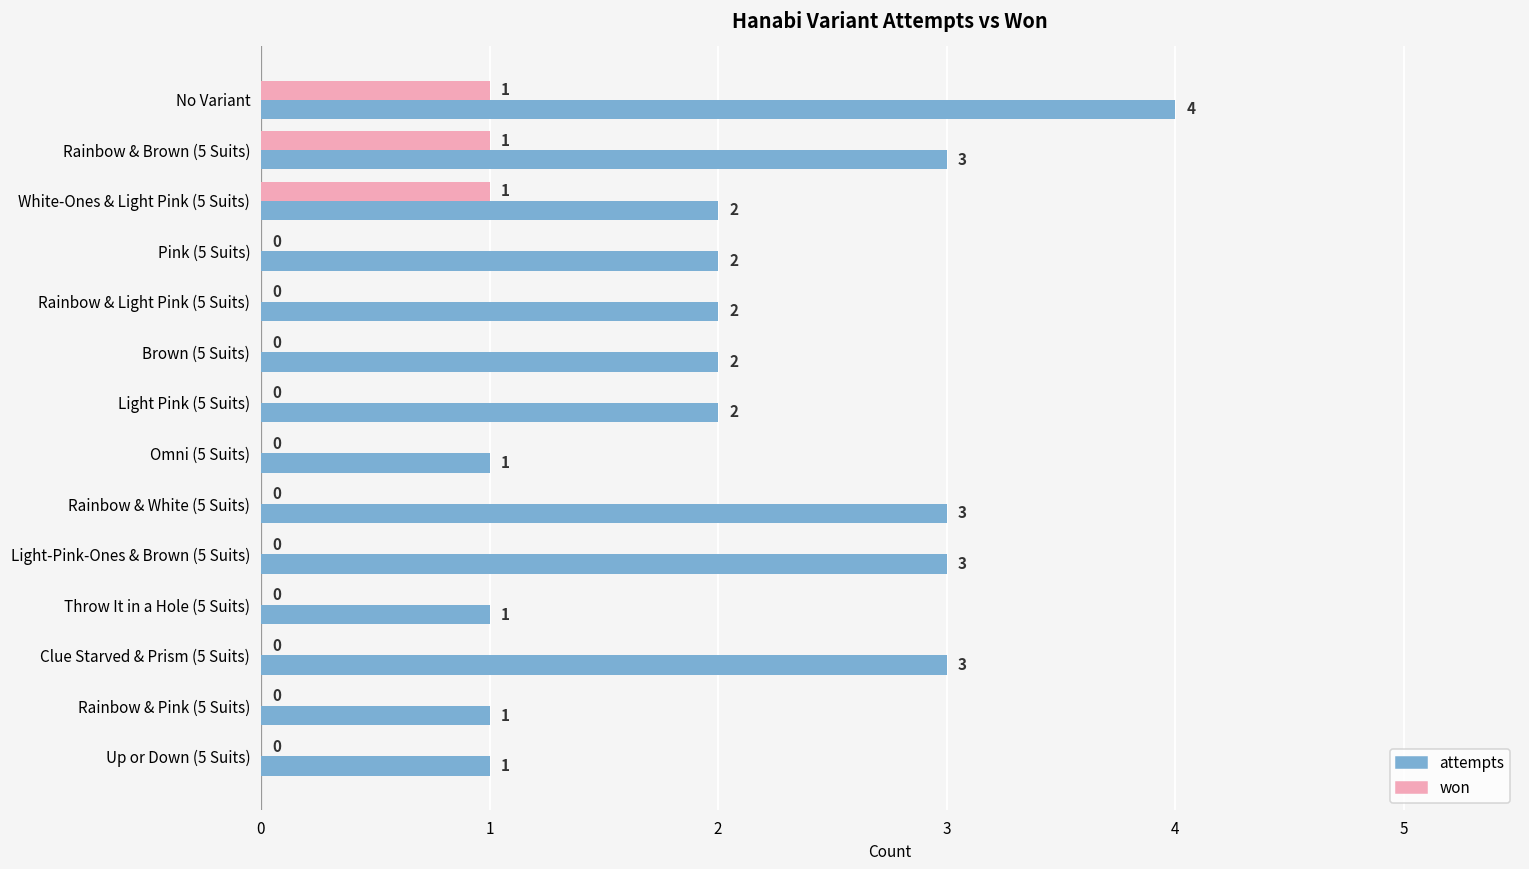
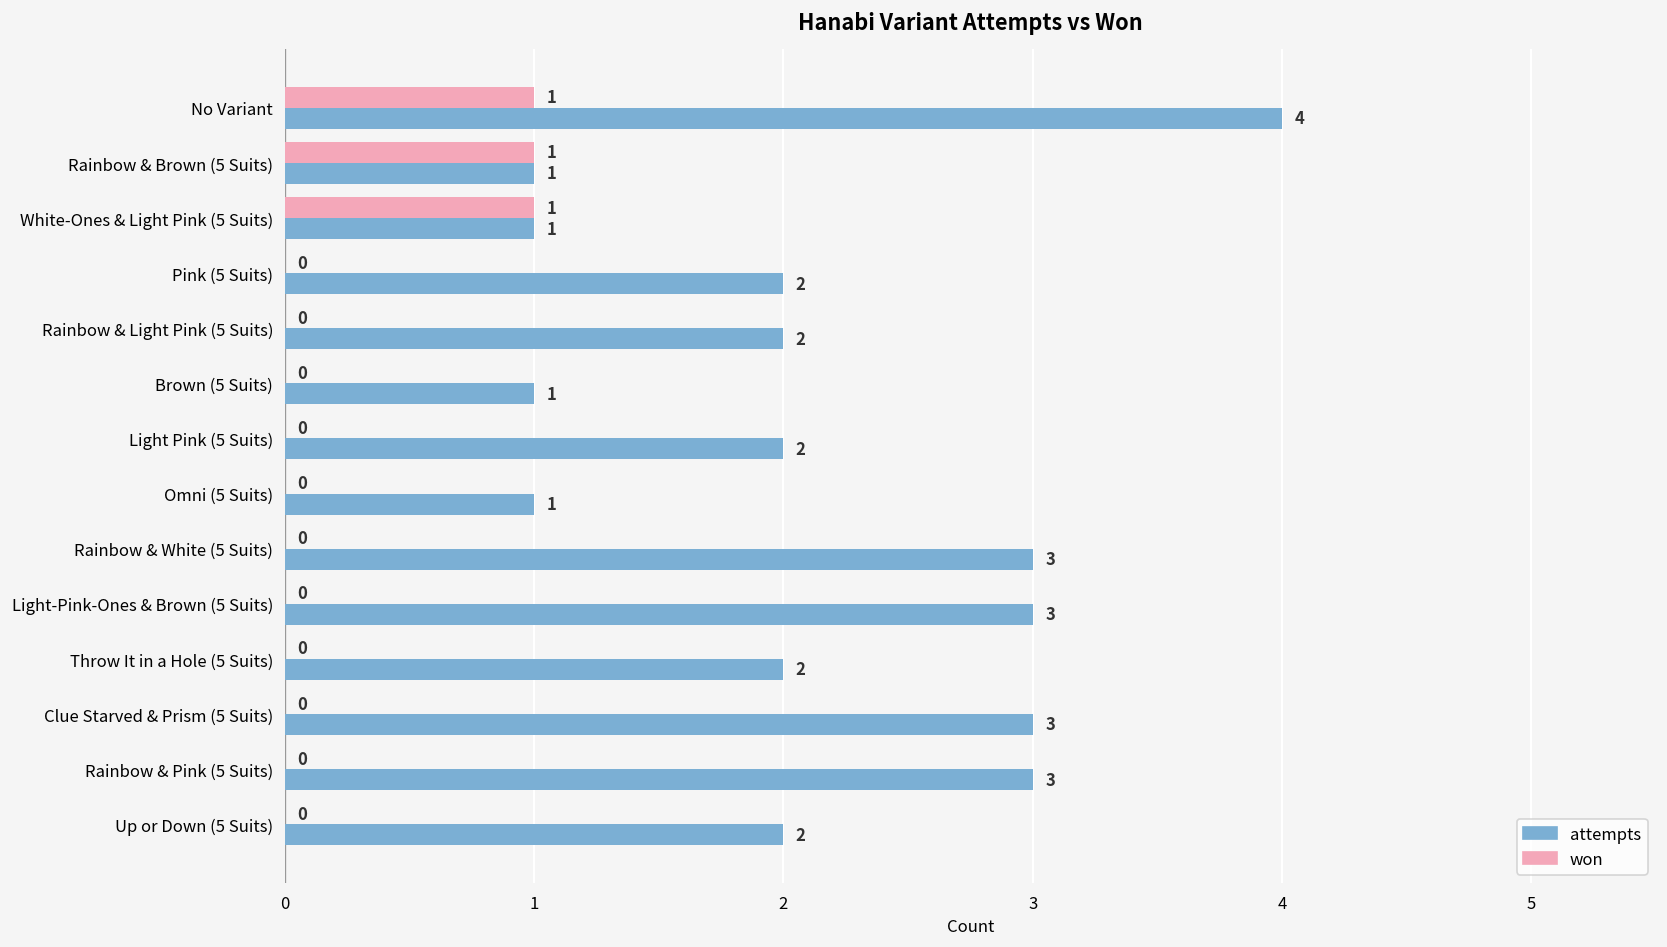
  {
    "attempts": {
      "No Variant": 4,
-     "Rainbow & Brown (5 Suits)": 3,
-     "White-Ones & Light Pink (5 Suits)": 2,
+     "Rainbow & Brown (5 Suits)": 1,
+     "White-Ones & Light Pink (5 Suits)": 1,
      "Pink (5 Suits)": 2,
      "Rainbow & Light Pink (5 Suits)": 2,
-     "Brown (5 Suits)": 2,
+     "Brown (5 Suits)": 1,
      "Light Pink (5 Suits)": 2,
      "Omni (5 Suits)": 1,
      "Rainbow & White (5 Suits)": 3,
      "Light-Pink-Ones & Brown (5 Suits)": 3,
-     "Throw It in a Hole (5 Suits)": 1,
+     "Throw It in a Hole (5 Suits)": 2,
      "Clue Starved & Prism (5 Suits)": 3,
-     "Rainbow & Pink (5 Suits)": 1,
-     "Up or Down (5 Suits)": 1
+     "Rainbow & Pink (5 Suits)": 3,
+     "Up or Down (5 Suits)": 2
    },
    "won": {
      "No Variant": 1,
      "Rainbow & Brown (5 Suits)": 1,
      "White-Ones & Light Pink (5 Suits)": 1,
      "Pink (5 Suits)": 0,
      "Rainbow & Light Pink (5 Suits)": 0,
      "Brown (5 Suits)": 0,
      "Light Pink (5 Suits)": 0,
      "Omni (5 Suits)": 0,
      "Rainbow & White (5 Suits)": 0,
      "Light-Pink-Ones & Brown (5 Suits)": 0,
      "Throw It in a Hole (5 Suits)": 0,
      "Clue Starved & Prism (5 Suits)": 0,
      "Rainbow & Pink (5 Suits)": 0,
      "Up or Down (5 Suits)": 0
    }
  }
